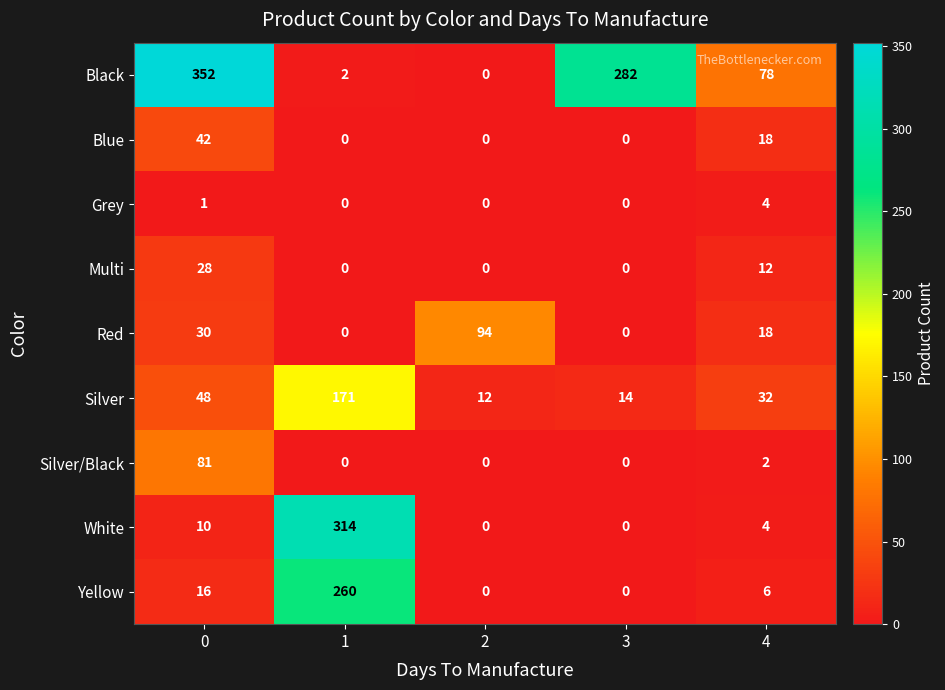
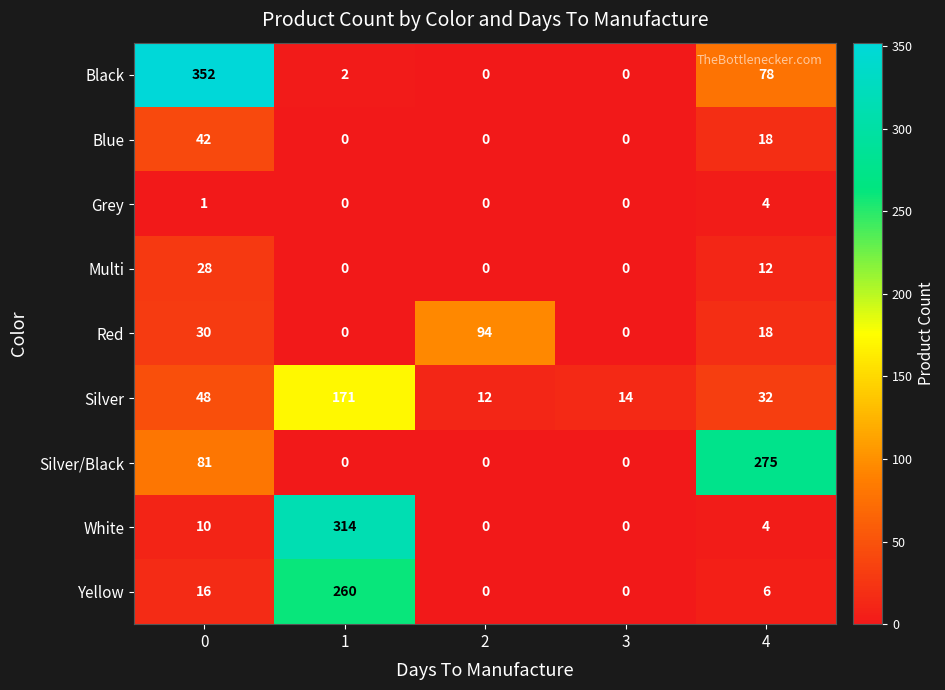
  {
    "Black": {
      "0": 352,
      "1": 2,
      "2": 0,
-     "3": 282
+     "3": 0
    },
    "Blue": {
      "0": 42,
      "1": 0,
      "2": 0,
      "3": 0,
      "4": 18
    },
    "Grey": {
      "0": 1,
      "1": 0,
      "2": 0,
      "3": 0,
      "4": 4
    },
    "Multi": {
      "0": 28,
      "1": 0,
      "2": 0,
      "3": 0,
      "4": 12
    },
    "Red": {
      "0": 30,
      "1": 0,
      "2": 94,
      "3": 0,
      "4": 18
    },
    "Silver": {
      "0": 48,
      "1": 171,
      "2": 12,
      "3": 14,
      "4": 32
    },
    "Silver/Black": {
      "0": 81,
      "1": 0,
      "2": 0,
      "3": 0,
-     "4": 2
+     "4": 275
    },
    "White": {
      "0": 10,
      "1": 314,
      "2": 0,
      "3": 0,
      "4": 4
    },
    "Yellow": {
      "0": 16,
      "1": 260,
      "2": 0,
      "3": 0,
      "4": 6
    }
  }
